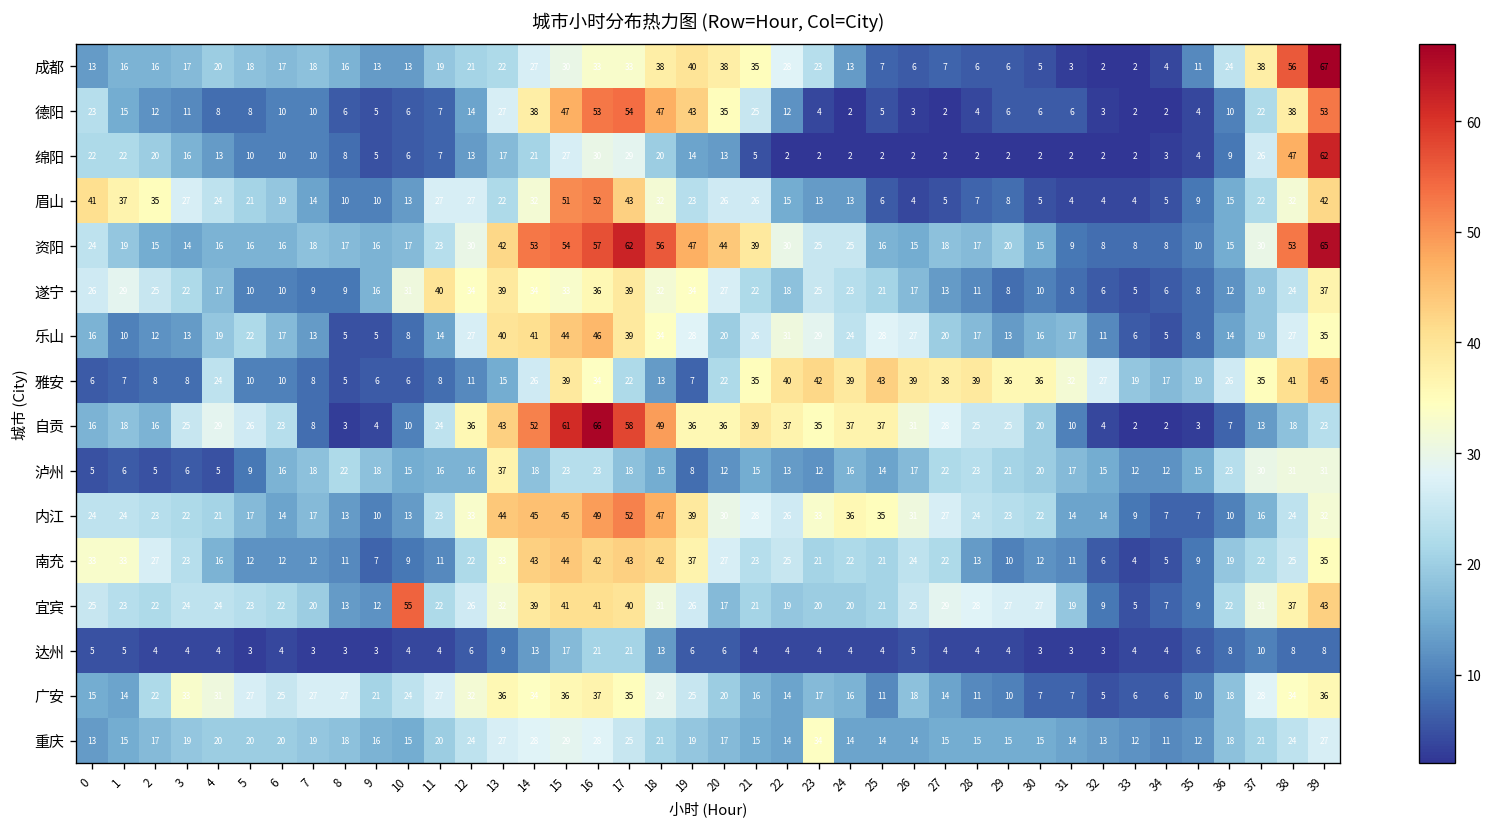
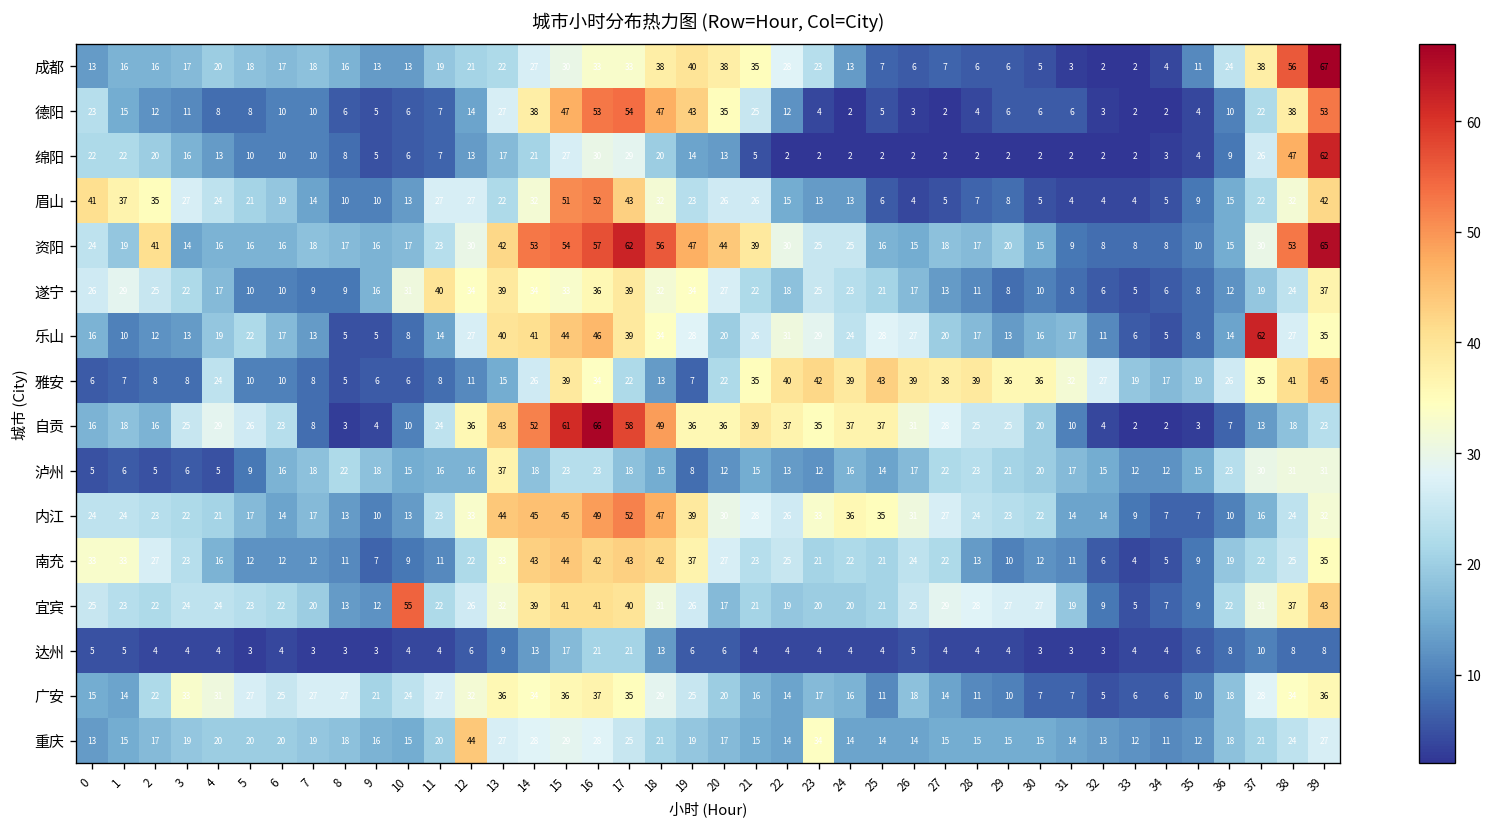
  {
    "资阳": {
      "0": 24,
      "1": 19,
-     "2": 15,
+     "2": 41,
      "3": 14,
      "4": 16,
      "5": 16,
      "6": 16,
      "7": 18,
      "8": 17,
      "9": 16,
      "10": 17,
      "11": 23,
      "13": 42,
      "14": 53,
      "15": 54,
      "16": 57,
      "17": 62,
      "18": 56,
      "19": 47,
      "20": 44,
      "21": 39,
      "23": 25,
      "24": 25,
      "25": 16,
      "26": 15,
      "27": 18,
      "28": 17,
      "29": 20,
      "30": 15,
      "31": 9,
      "32": 8,
      "33": 8,
      "34": 8,
      "35": 10,
      "36": 15,
      "38": 53,
      "39": 65
    },
    "乐山": {
      "0": 16,
      "1": 10,
      "2": 12,
      "3": 13,
      "4": 19,
      "5": 22,
      "6": 17,
      "7": 13,
      "8": 5,
      "9": 5,
      "10": 8,
      "11": 14,
      "13": 40,
      "14": 41,
      "15": 44,
      "16": 46,
      "17": 39,
      "18": 34,
      "20": 20,
      "24": 24,
      "27": 20,
      "28": 17,
      "29": 13,
      "30": 16,
      "31": 17,
      "32": 11,
      "33": 6,
      "34": 5,
      "35": 8,
      "36": 14,
-     "37": 19,
+     "37": 62,
      "39": 35
    },
    "重庆": {
      "0": 13,
      "1": 15,
      "2": 17,
      "3": 19,
      "4": 20,
      "5": 20,
      "6": 20,
      "7": 19,
      "8": 18,
      "9": 16,
      "10": 15,
      "11": 20,
-     "12": 24,
+     "12": 44,
      "17": 25,
      "18": 21,
      "19": 19,
      "20": 17,
      "21": 15,
      "22": 14,
      "23": 34,
      "24": 14,
      "25": 14,
      "26": 14,
      "27": 15,
      "28": 15,
      "29": 15,
      "30": 15,
      "31": 14,
      "32": 13,
      "33": 12,
      "34": 11,
      "35": 12,
      "36": 18,
      "37": 21,
      "38": 24
    }
  }
